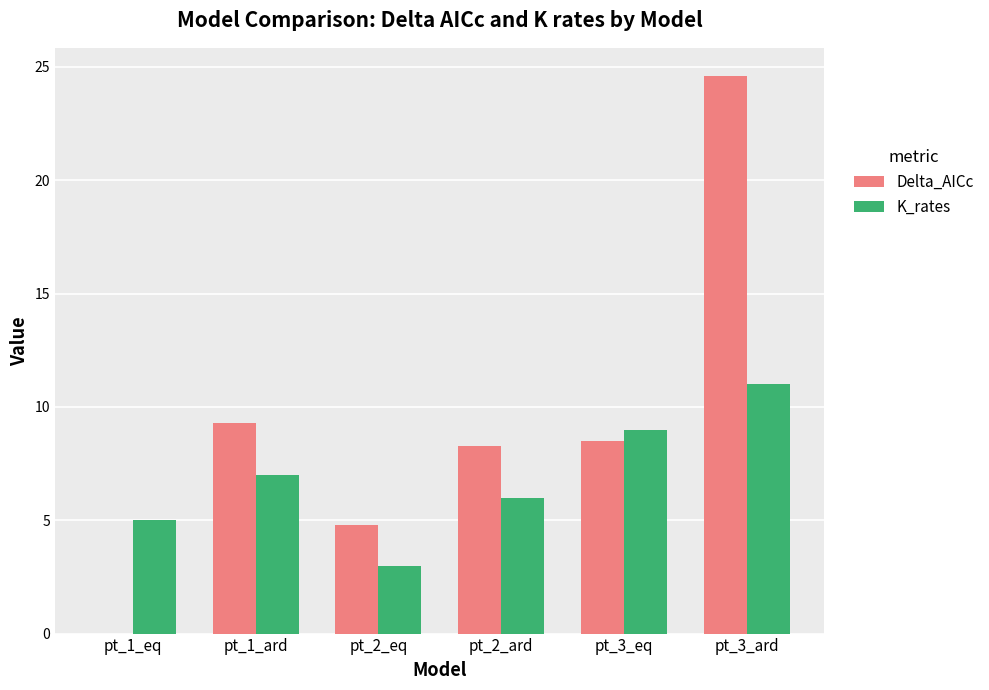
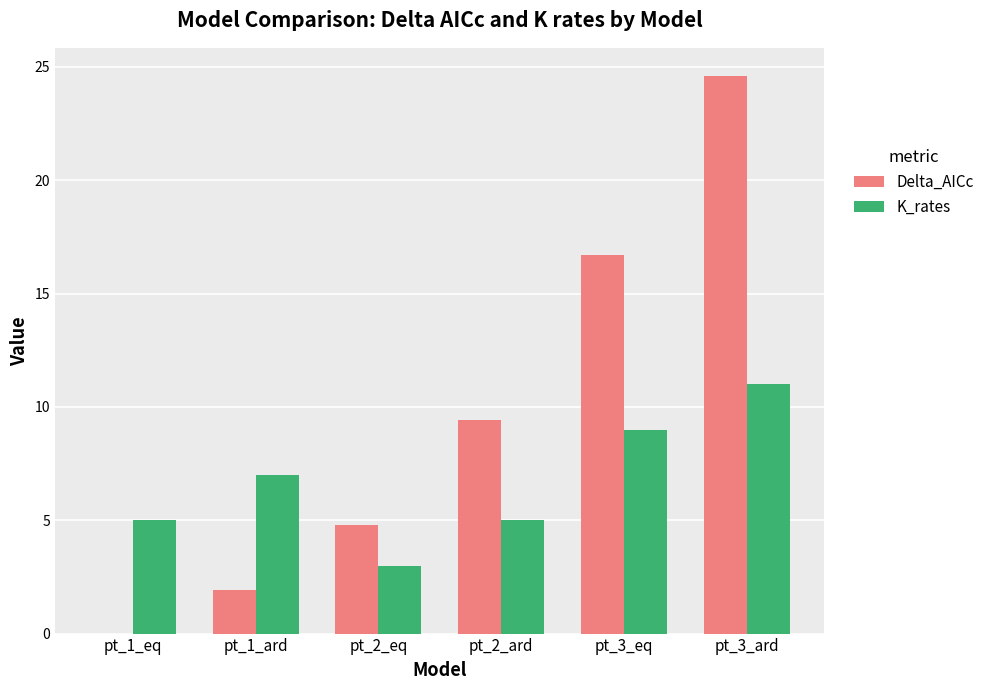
  {
    "Delta_AICc": {
      "pt_1_eq": 0.0,
-     "pt_1_ard": 9.3,
+     "pt_1_ard": 1.9,
      "pt_2_eq": 4.8,
-     "pt_2_ard": 8.3,
-     "pt_3_eq": 8.5,
+     "pt_2_ard": 9.4,
+     "pt_3_eq": 16.7,
      "pt_3_ard": 24.6
    },
    "K_rates": {
      "pt_1_eq": 5,
      "pt_1_ard": 7,
      "pt_2_eq": 3,
-     "pt_2_ard": 6,
+     "pt_2_ard": 5,
      "pt_3_eq": 9,
      "pt_3_ard": 11
    }
  }
